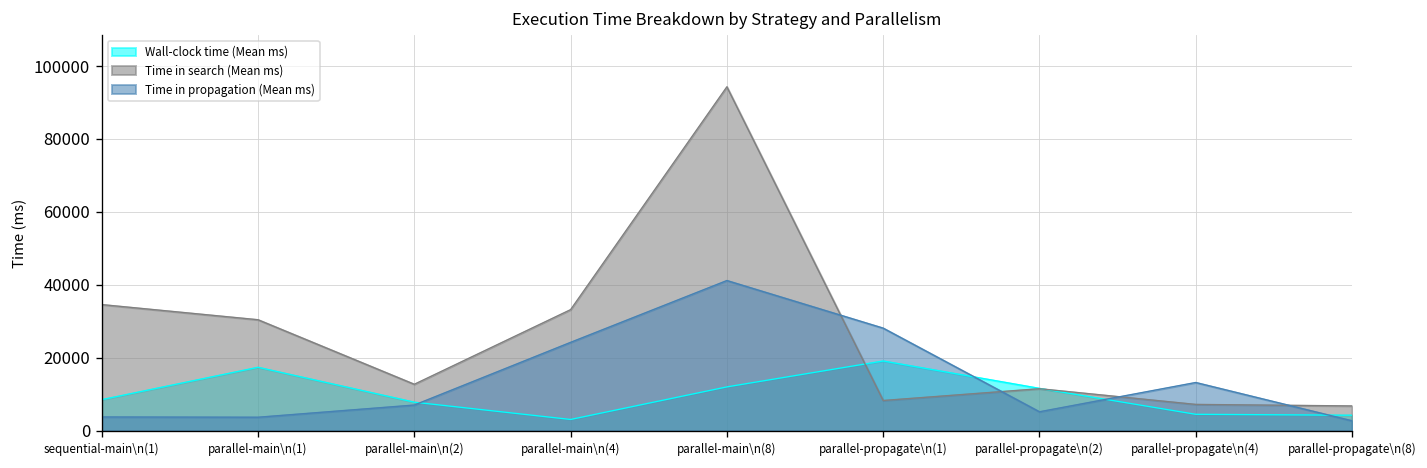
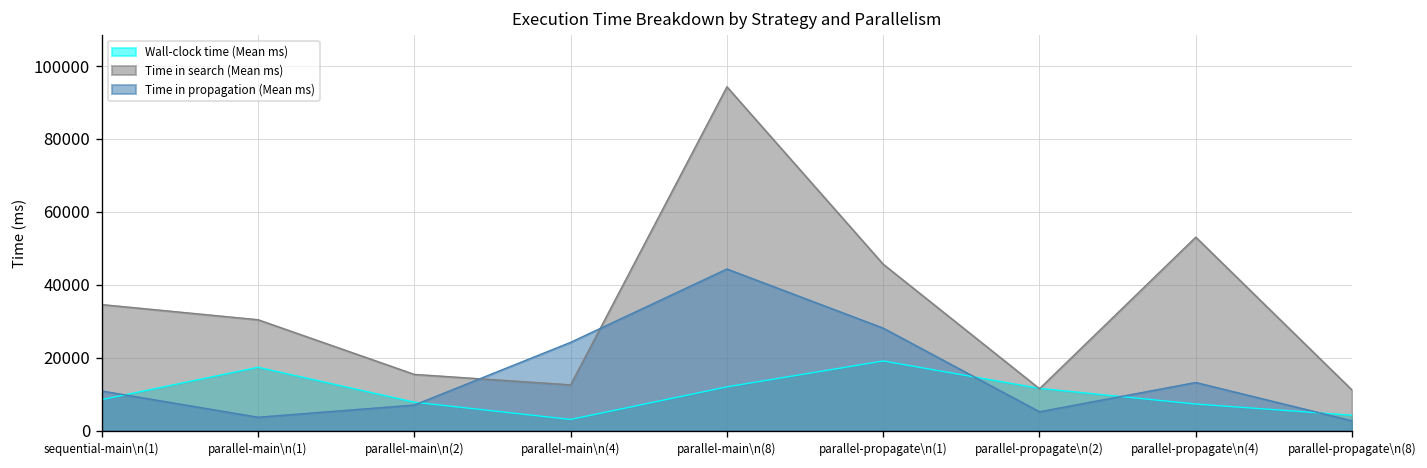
  {
    "Wall-clock time (Mean ms)": {
      "sequential-main\\n(1)": 9000,
      "parallel-main\\n(1)": 17000,
      "parallel-main\\n(4)": 3000,
      "parallel-main\\n(8)": 12000,
      "parallel-propagate\\n(1)": 19000,
-     "parallel-propagate\\n(4)": 5000,
+     "parallel-propagate\\n(4)": 7000,
      "parallel-propagate\\n(8)": 4000
    },
    "Time in search (Mean ms)": {
      "sequential-main\\n(1)": 35000,
      "parallel-main\\n(1)": 30000,
-     "parallel-main\\n(2)": 13000,
-     "parallel-main\\n(4)": 33000,
+     "parallel-main\\n(2)": 15000,
+     "parallel-main\\n(4)": 13000,
      "parallel-main\\n(8)": 94000,
-     "parallel-propagate\\n(1)": 8000,
-     "parallel-propagate\\n(4)": 7000,
-     "parallel-propagate\\n(8)": 7000
+     "parallel-propagate\\n(1)": 46000,
+     "parallel-propagate\\n(4)": 53000,
+     "parallel-propagate\\n(8)": 11000
    },
    "Time in propagation (Mean ms)": {
-     "sequential-main\\n(1)": 4000,
+     "sequential-main\\n(1)": 11000,
      "parallel-main\\n(1)": 4000,
      "parallel-main\\n(4)": 24000,
-     "parallel-main\\n(8)": 41000,
+     "parallel-main\\n(8)": 44000,
      "parallel-propagate\\n(1)": 28000,
      "parallel-propagate\\n(2)": 5000,
      "parallel-propagate\\n(4)": 13000,
      "parallel-propagate\\n(8)": 3000
    }
  }
